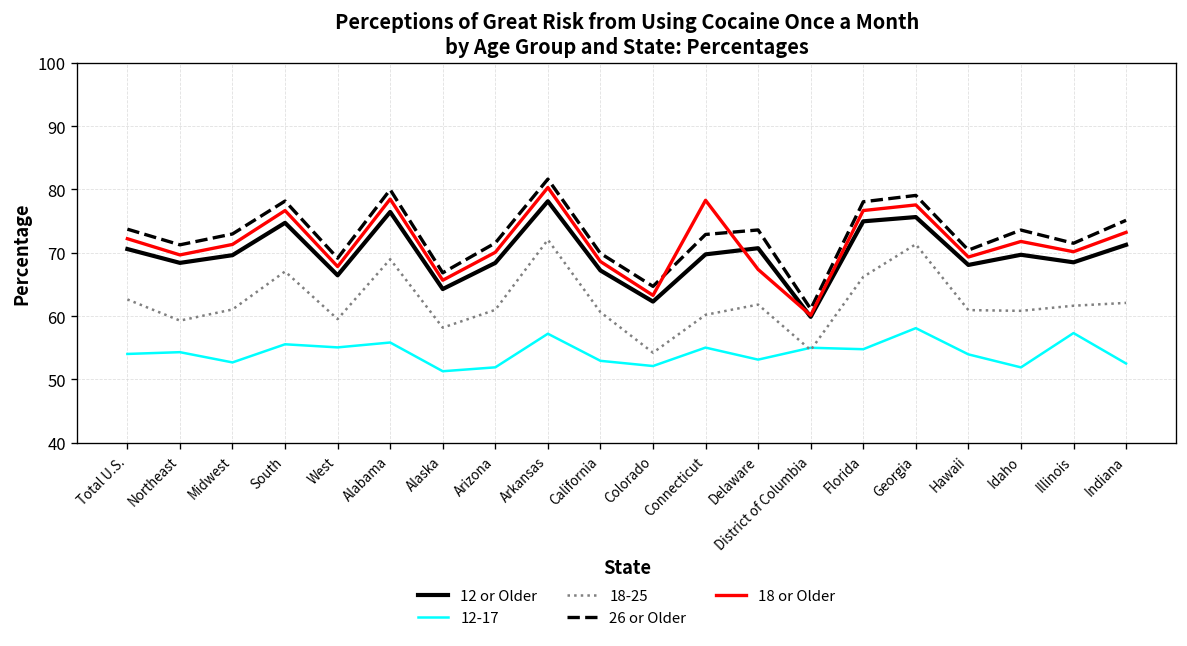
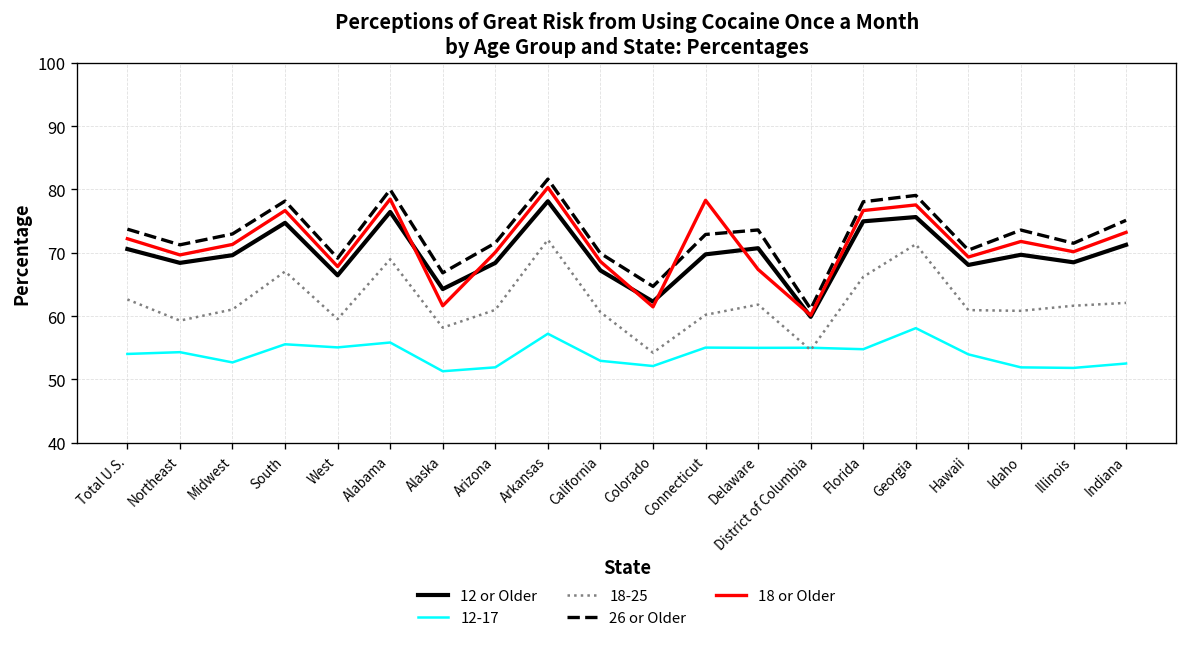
  {
    "12-17": {
      "Total U.S.": 54,
      "Northeast": 54,
      "Midwest": 53,
      "South": 56,
      "West": 55,
      "Alabama": 56,
      "Alaska": 51,
      "Arizona": 52,
      "Arkansas": 57,
      "California": 53,
      "Colorado": 52,
      "Connecticut": 55,
-     "Delaware": 53,
+     "Delaware": 55,
      "Florida": 55,
      "Georgia": 58,
      "Hawaii": 54,
      "Idaho": 52,
-     "Illinois": 57,
+     "Illinois": 52,
      "Indiana": 53
    },
    "18-25": {
      "Total U.S.": 63,
      "Northeast": 59,
      "Midwest": 61,
      "South": 67,
      "West": 60,
      "Alabama": 69,
      "Alaska": 58,
      "Arizona": 61,
      "Arkansas": 72,
      "California": 61,
      "Colorado": 54,
      "Connecticut": 60,
      "Delaware": 62,
      "Florida": 66,
      "Georgia": 71,
      "Hawaii": 61,
      "Idaho": 61,
      "Illinois": 62,
      "Indiana": 62
    },
    "18 or Older": {
      "Total U.S.": 72,
      "Northeast": 70,
      "Midwest": 71,
      "South": 77,
      "West": 68,
      "Alabama": 78,
-     "Alaska": 66,
+     "Alaska": 62,
      "Arizona": 70,
      "Arkansas": 80,
      "California": 69,
-     "Colorado": 63,
+     "Colorado": 61,
      "Connecticut": 78,
      "Delaware": 67,
      "Florida": 77,
      "Georgia": 78,
      "Hawaii": 69,
      "Idaho": 72,
      "Illinois": 70,
      "Indiana": 73
    }
  }
